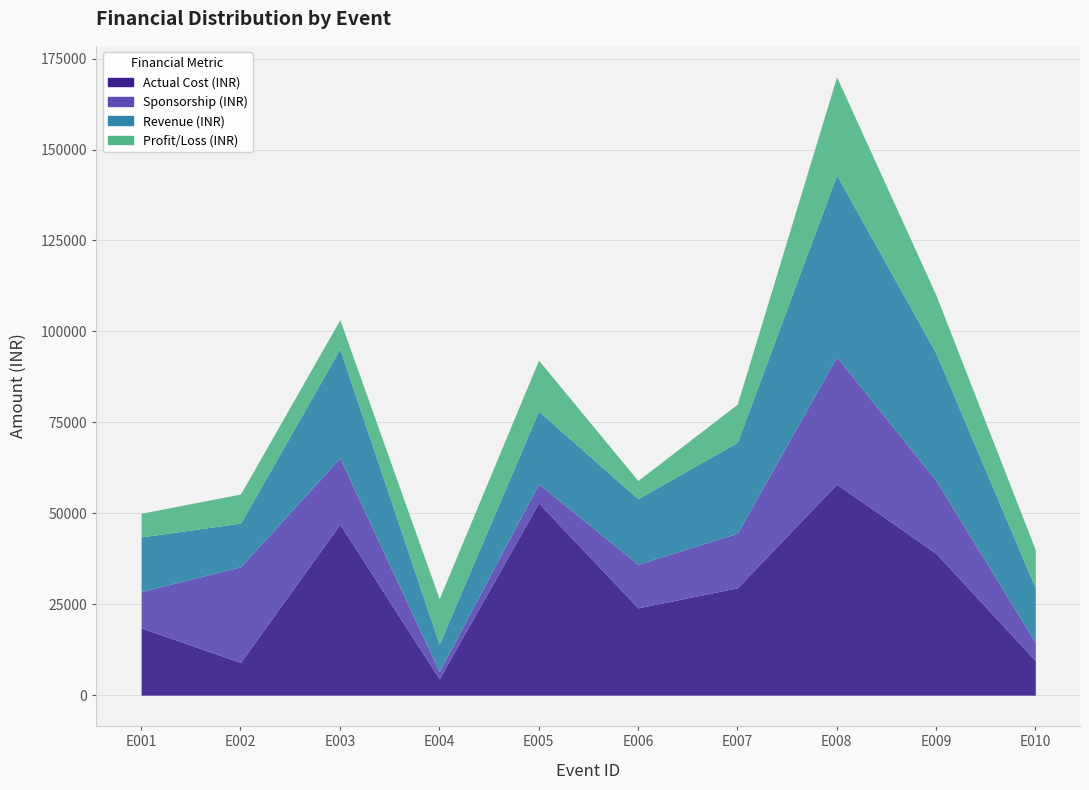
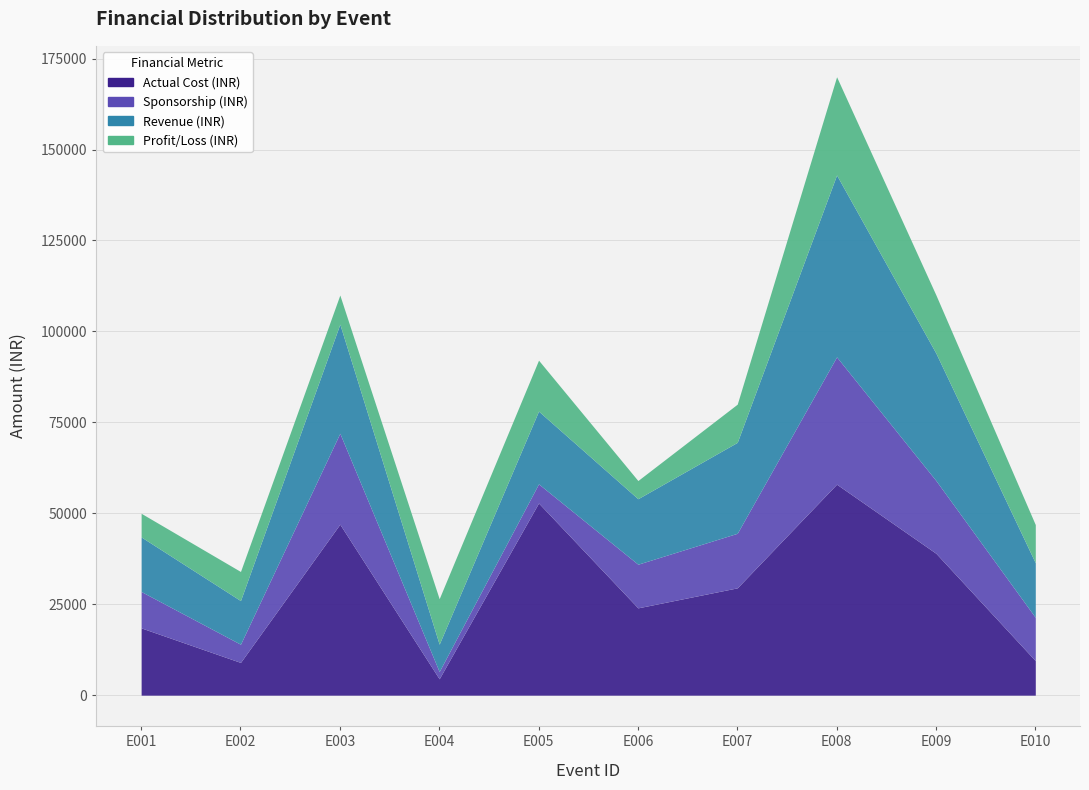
  {
    "Actual Cost (INR)": {
      "E001": 19000,
      "E002": 9000,
      "E003": 47000,
      "E004": 5000,
      "E005": 53000,
      "E006": 24000,
      "E007": 30000,
      "E008": 58000,
      "E009": 39000,
      "E010": 10000
    },
    "Sponsorship (INR)": {
      "E001": 10000,
-     "E002": 26000,
-     "E003": 18000,
+     "E002": 5000,
+     "E003": 25000,
      "E004": 2000,
      "E005": 5000,
      "E006": 12000,
      "E007": 15000,
      "E008": 35000,
      "E009": 20000,
-     "E010": 5000
+     "E010": 12000
    },
    "Revenue (INR)": {
      "E001": 15000,
      "E002": 12000,
      "E003": 30000,
      "E004": 8000,
      "E005": 20000,
      "E006": 18000,
      "E007": 25000,
      "E008": 50000,
      "E009": 35000,
      "E010": 15000
    },
    "Profit/Loss (INR)": {
      "E001": 7000,
      "E002": 8000,
      "E003": 8000,
      "E004": 13000,
      "E005": 14000,
      "E006": 5000,
      "E007": 11000,
      "E008": 27000,
      "E009": 16000,
      "E010": 11000
    }
  }
